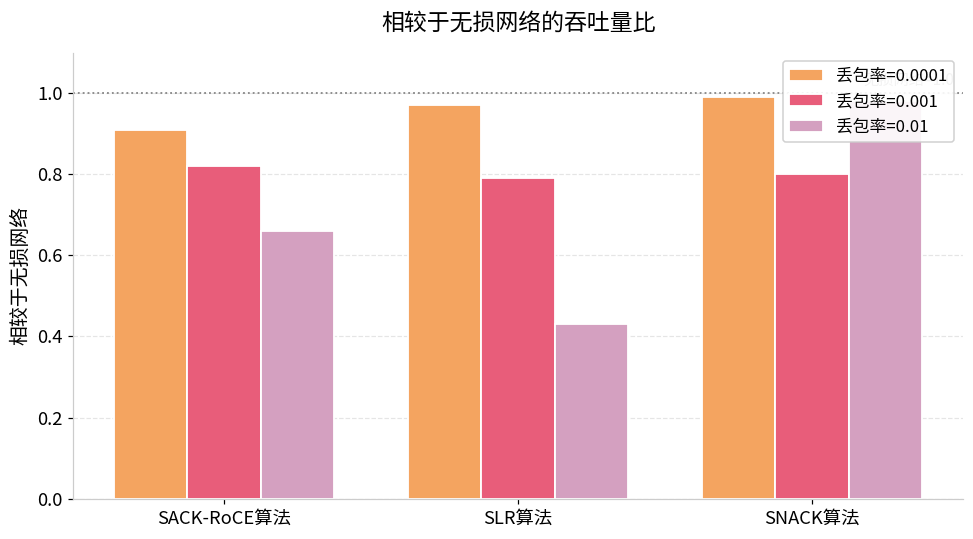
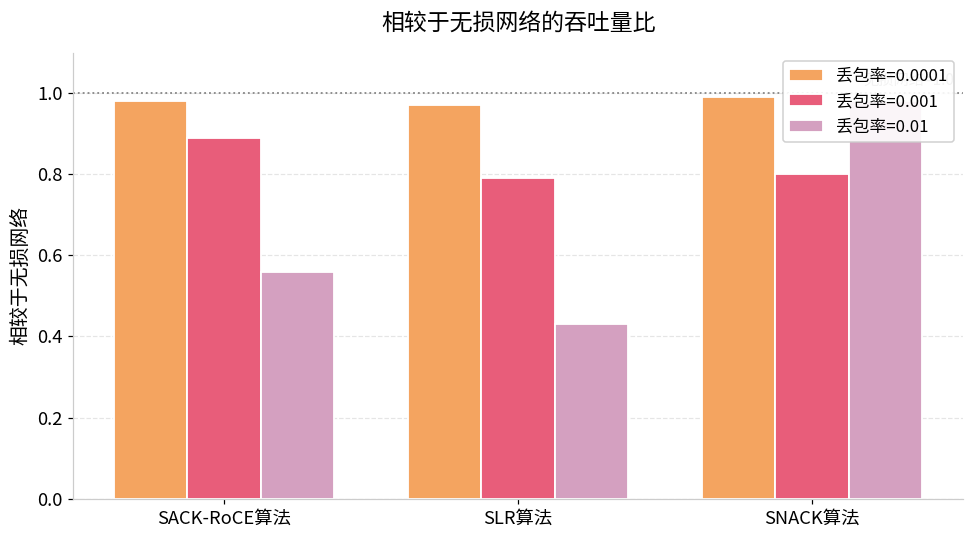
  {
    "丢包率=0.0001": {
-     "SACK-RoCE算法": 0.91,
+     "SACK-RoCE算法": 0.98,
      "SLR算法": 0.97,
      "SNACK算法": 0.99
    },
    "丢包率=0.001": {
-     "SACK-RoCE算法": 0.82,
+     "SACK-RoCE算法": 0.89,
      "SLR算法": 0.79,
      "SNACK算法": 0.80
    },
    "丢包率=0.01": {
-     "SACK-RoCE算法": 0.66,
+     "SACK-RoCE算法": 0.56,
      "SLR算法": 0.43
    }
  }
